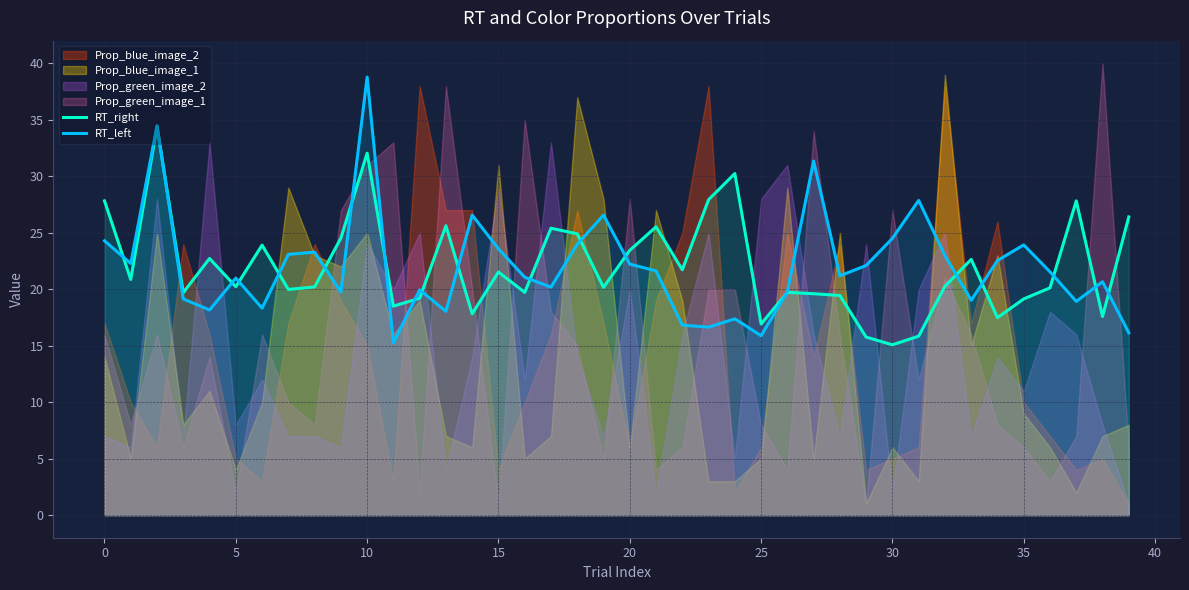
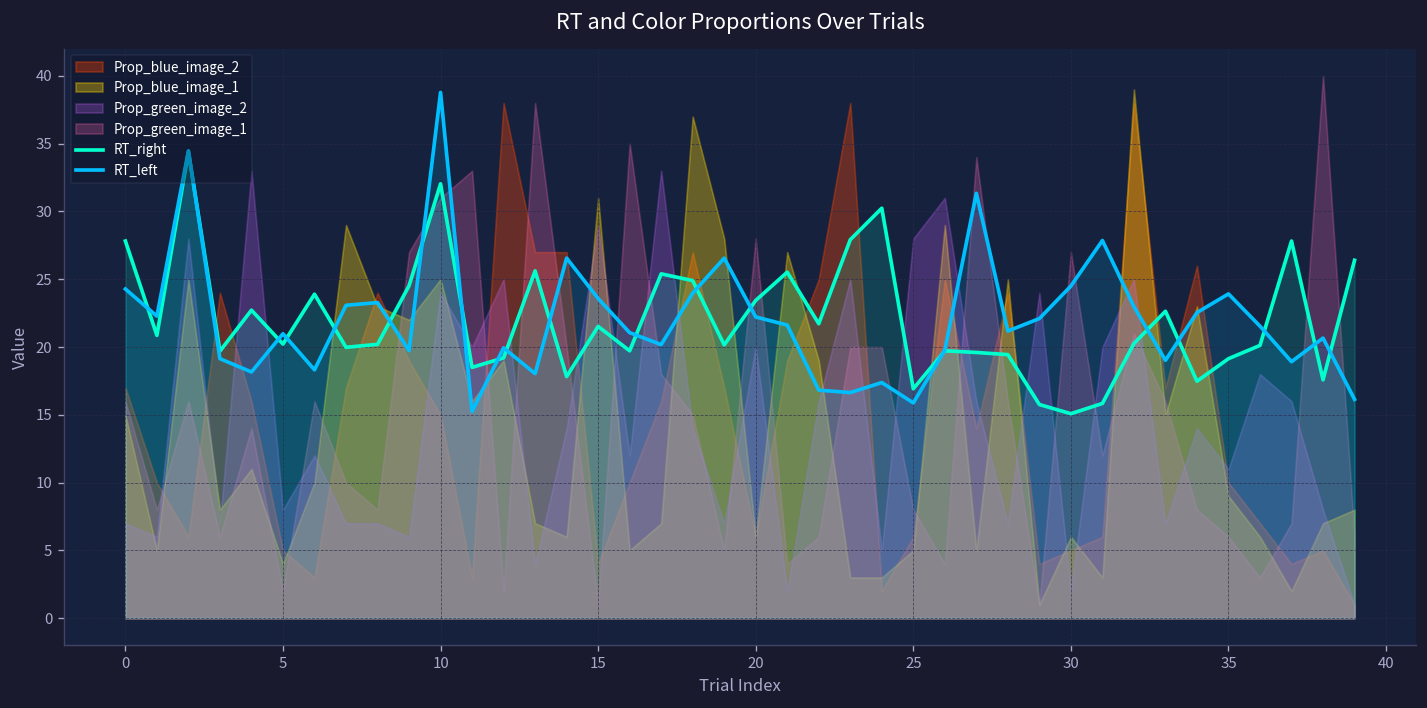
  {
    "Prop_blue_image_2": {
      "0": 17,
      "5": 5,
      "10": 15,
      "15": 4,
      "25": 6,
      "30": 5,
      "35": 10
    },
    "Prop_blue_image_1": {
-     "0": 14,
+     "0": 15,
      "5": 4,
      "10": 25,
      "15": 31,
      "25": 5,
      "30": 6,
      "35": 9
    },
    "RT_right": {
      "0": 28,
      "5": 20,
      "10": 32,
      "15": 21.5,
      "20": 23.4,
      "25": 17,
      "30": 15,
      "35": 19
    },
    "RT_left": {
      "0": 24.3,
      "5": 21,
      "10": 39,
      "15": 23.6,
      "20": 22,
      "25": 16,
      "30": 24.5,
      "35": 24
    }
  }
